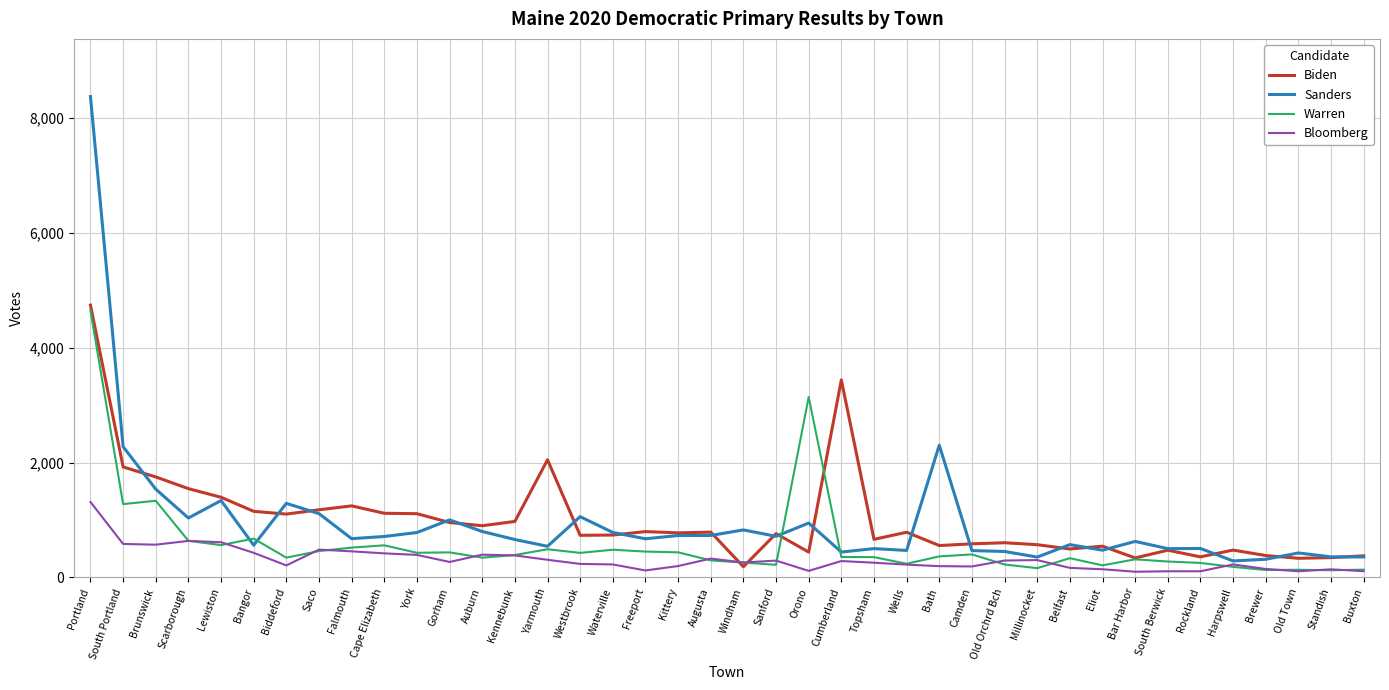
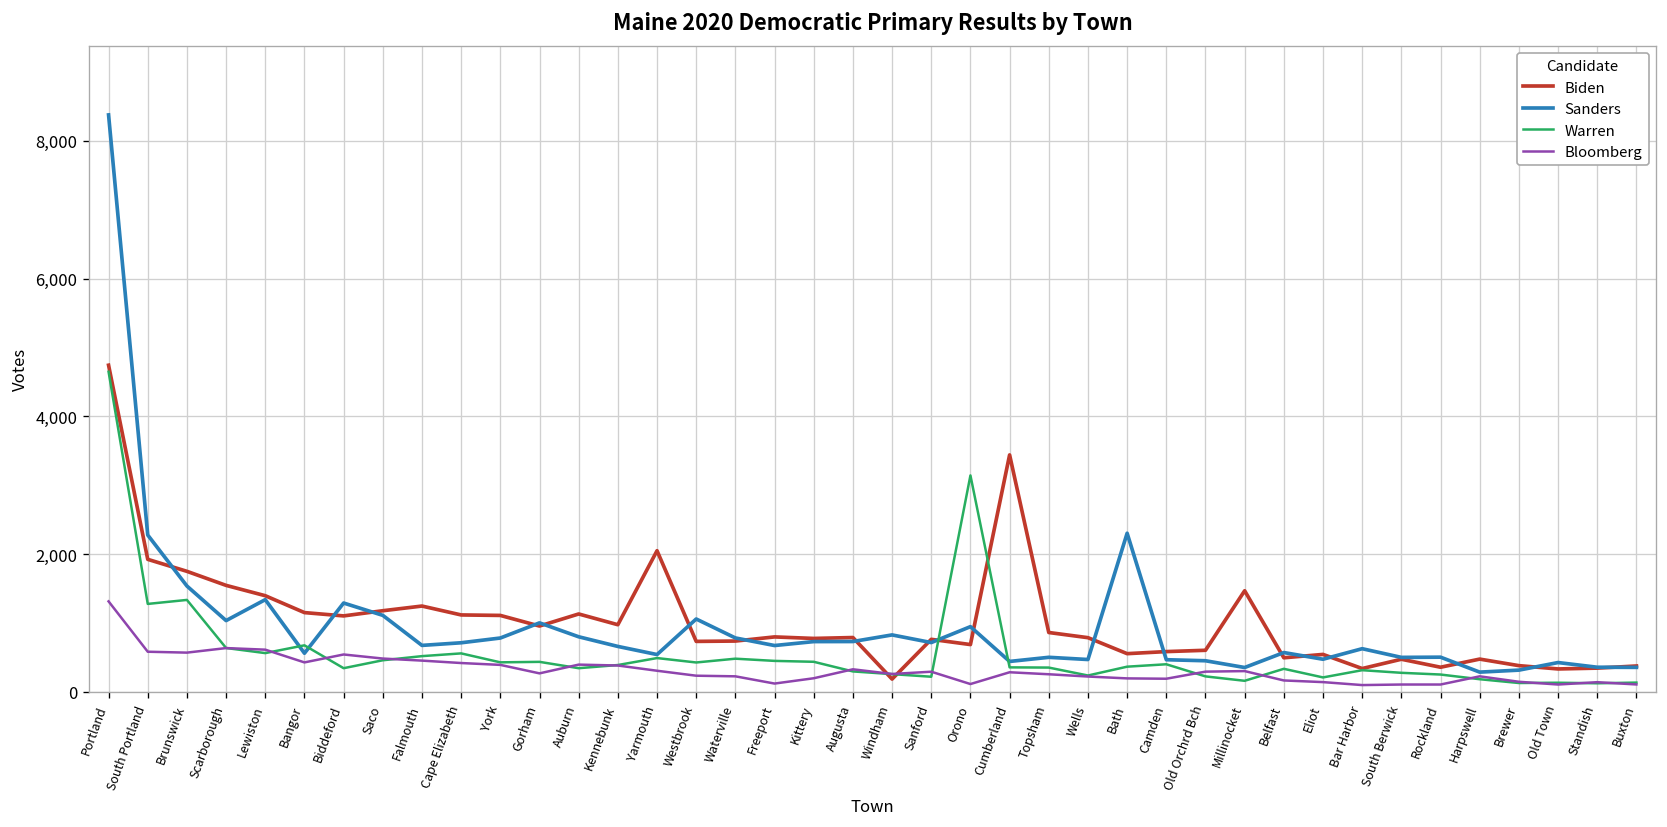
  {
    "Biden": {
      "Portland": "4,700",
      "South Portland": "1,900",
      "Brunswick": "1,800",
      "Scarborough": "1,500",
      "Lewiston": "1,400",
      "Bangor": "1,200",
      "Biddeford": "1,100",
      "Saco": "1,200",
      "Falmouth": "1,200",
      "Cape Elizabeth": "1,100",
      "York": "1,100",
      "Gorham": "1,000",
-     "Auburn": "900",
+     "Auburn": "1,100",
      "Kennebunk": "1,000",
      "Yarmouth": "2,000",
      "Westbrook": "700",
      "Freeport": "800",
      "Kittery": "800",
      "Augusta": "800",
      "Windham": "200",
      "Sanford": "800",
-     "Orono": "400",
+     "Orono": "700",
      "Cumberland": "3,400",
-     "Topsham": "700",
+     "Topsham": "900",
      "Wells": "800",
      "Bath": "600",
      "Camden": "600",
      "Old Orchrd Bch": "600",
-     "Millinocket": "600",
+     "Millinocket": "1,500",
      "Belfast": "500",
      "Eliot": "500",
      "Rockland": "400",
      "Harpswell": "500",
      "Brewer": "400",
      "Old Town": "300"
    },
    "Sanders": {
      "Portland": "8,400",
      "South Portland": "2,300",
      "Brunswick": "1,500",
      "Scarborough": "1,000",
      "Lewiston": "1,300",
      "Bangor": "600",
      "Biddeford": "1,300",
      "Saco": "1,100",
      "Falmouth": "700",
      "Cape Elizabeth": "700",
      "York": "800",
      "Gorham": "1,000",
      "Auburn": "800",
      "Kennebunk": "700",
      "Yarmouth": "500",
      "Westbrook": "1,100",
      "Freeport": "700",
      "Kittery": "700",
      "Augusta": "700",
      "Windham": "800",
      "Sanford": "700",
      "Orono": "900",
      "Cumberland": "400",
      "Topsham": "500",
      "Wells": "500",
      "Bath": "2,300",
      "Camden": "500",
      "Old Orchrd Bch": "500",
      "Millinocket": "400",
      "Belfast": "600",
      "Eliot": "500",
      "Bar Harbor": "600",
      "Rockland": "500",
      "Harpswell": "300",
      "Brewer": "300",
      "Old Town": "400"
    },
    "Warren": {
      "Portland": "4,600",
      "South Portland": "1,300",
      "Brunswick": "1,300",
      "Lewiston": "600",
      "Bangor": "700",
      "Biddeford": "300",
      "Falmouth": "500",
      "Cape Elizabeth": "600",
      "Gorham": "400",
      "Auburn": "300",
      "Yarmouth": "500",
      "Westbrook": "400",
      "Waterville": "500",
      "Freeport": "500",
      "Kittery": "400",
      "Sanford": "200",
      "Orono": "3,100",
      "Cumberland": "400",
      "Topsham": "400",
      "Bath": "400",
      "Camden": "400",
      "Old Orchrd Bch": "200",
      "Millinocket": "200",
      "Belfast": "300",
      "Eliot": "200",
      "South Berwick": "300",
      "Rockland": "300"
    },
    "Bloomberg": {
      "Portland": "1,300",
      "South Portland": "600",
      "Brunswick": "600",
      "Lewiston": "600",
      "Bangor": "400",
-     "Biddeford": "200",
+     "Biddeford": "500",
      "Falmouth": "500",
      "Cape Elizabeth": "400",
      "Gorham": "300",
      "Auburn": "400",
      "Yarmouth": "300",
      "Westbrook": "200",
      "Waterville": "200",
      "Freeport": "100",
      "Kittery": "200",
      "Sanford": "300",
      "Orono": "100",
      "Cumberland": "300",
      "Topsham": "300",
      "Bath": "200",
      "Camden": "200",
      "Old Orchrd Bch": "300",
      "Millinocket": "300",
      "Belfast": "200",
      "Eliot": "100",
      "Bar Harbor": "100",
      "South Berwick": "100",
      "Rockland": "100"
    }
  }
